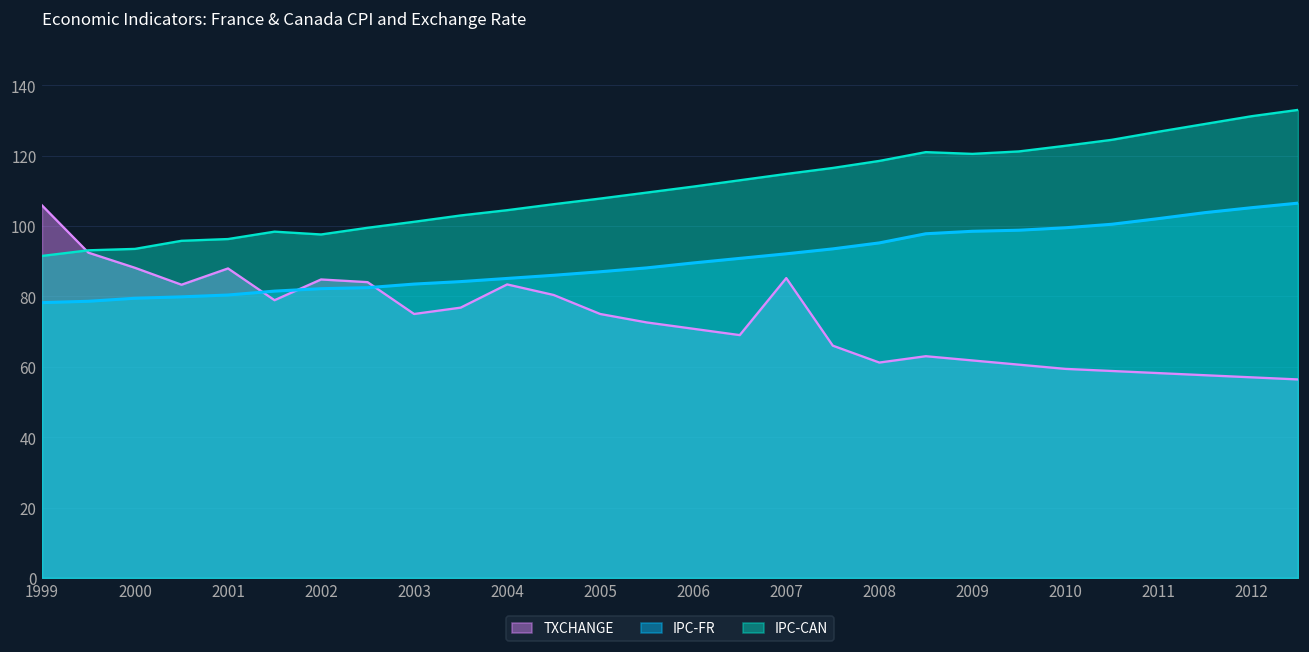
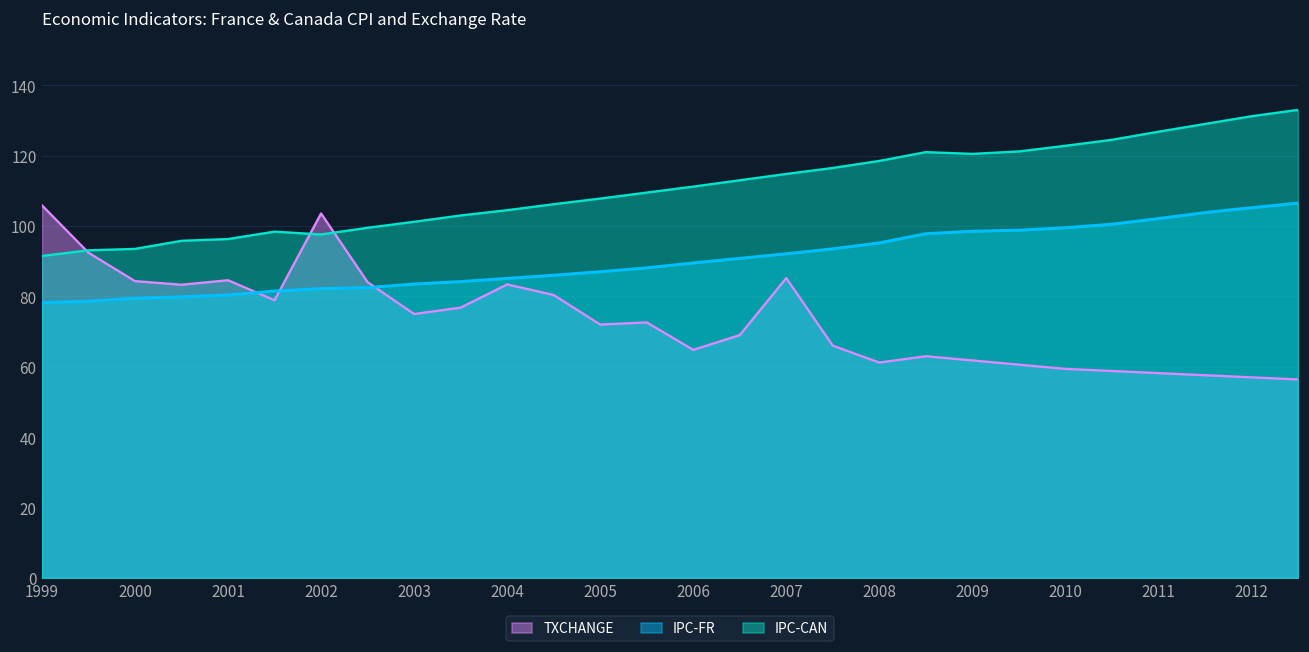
  {
    "TXCHANGE": {
      "1999": 106,
-     "2000": 88,
-     "2001": 88,
-     "2002": 85,
+     "2000": 84,
+     "2001": 85,
+     "2002": 104,
      "2003": 75,
      "2004": 83,
-     "2005": 75,
-     "2006": 71,
+     "2005": 72,
+     "2006": 65,
      "2007": 85,
      "2008": 61,
      "2009": 62,
      "2010": 59,
      "2011": 58,
      "2012": 57
    }
  }
